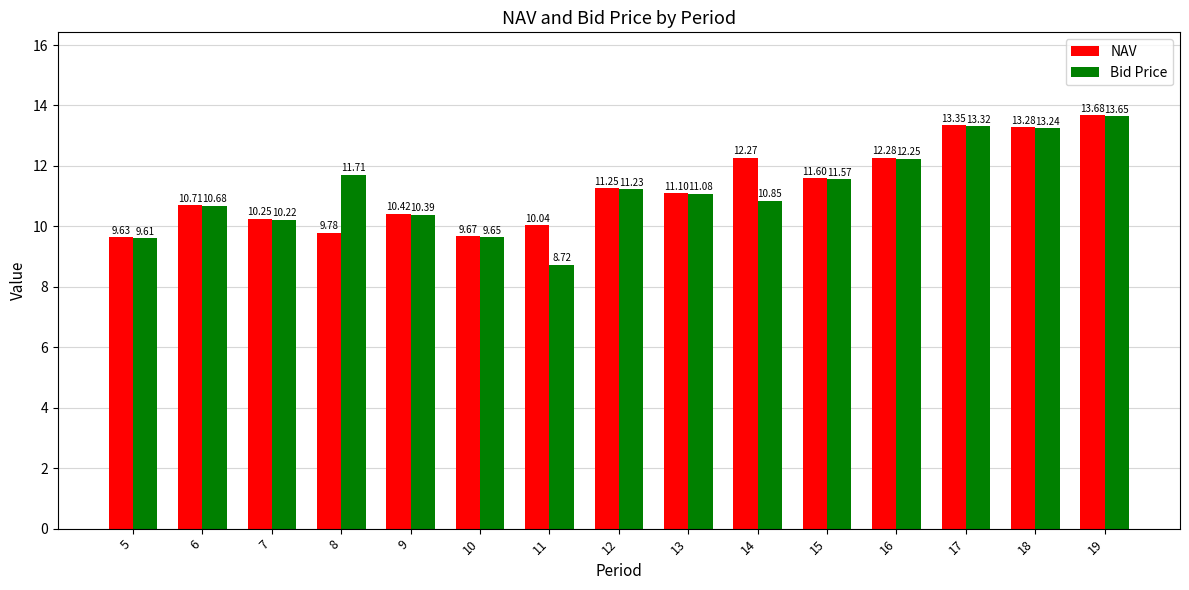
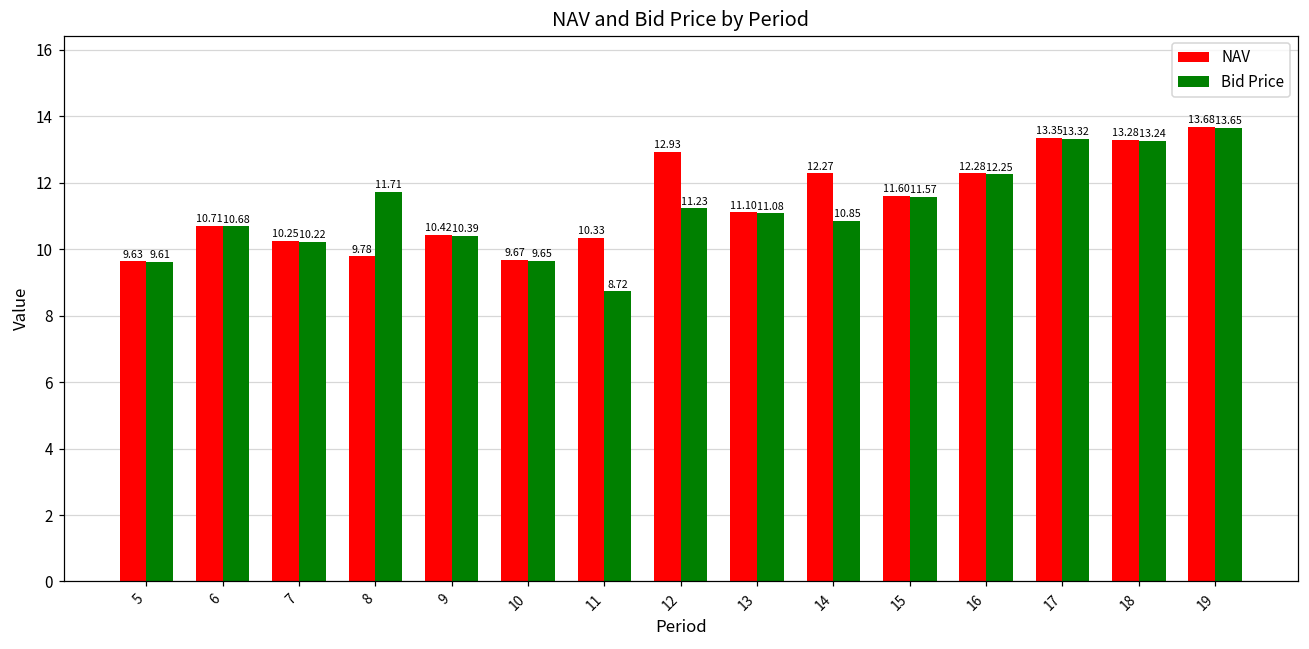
  {
    "NAV": {
      "5": 9.63,
      "6": 10.71,
      "7": 10.25,
      "8": 9.78,
      "9": 10.42,
      "10": 9.67,
-     "11": 10.04,
-     "12": 11.25,
+     "11": 10.33,
+     "12": 12.93,
      "13": 11.10,
      "14": 12.27,
      "15": 11.60,
      "16": 12.28,
      "17": 13.35,
      "18": 13.28,
      "19": 13.68
    },
    "Bid Price": {
      "5": 9.61,
      "6": 10.68,
      "7": 10.22,
      "8": 11.71,
      "9": 10.39,
      "10": 9.65,
      "11": 8.72,
      "12": 11.23,
      "13": 11.08,
      "14": 10.85,
      "15": 11.57,
      "16": 12.25,
      "17": 13.32,
      "18": 13.24,
      "19": 13.65
    }
  }
